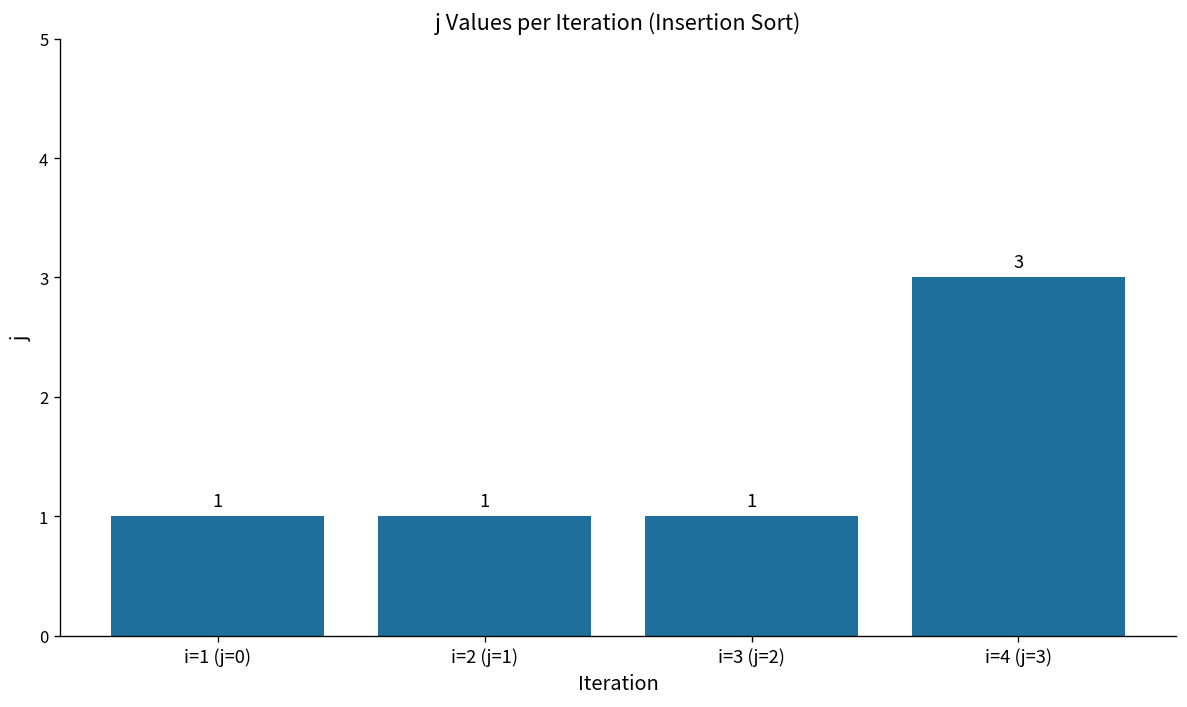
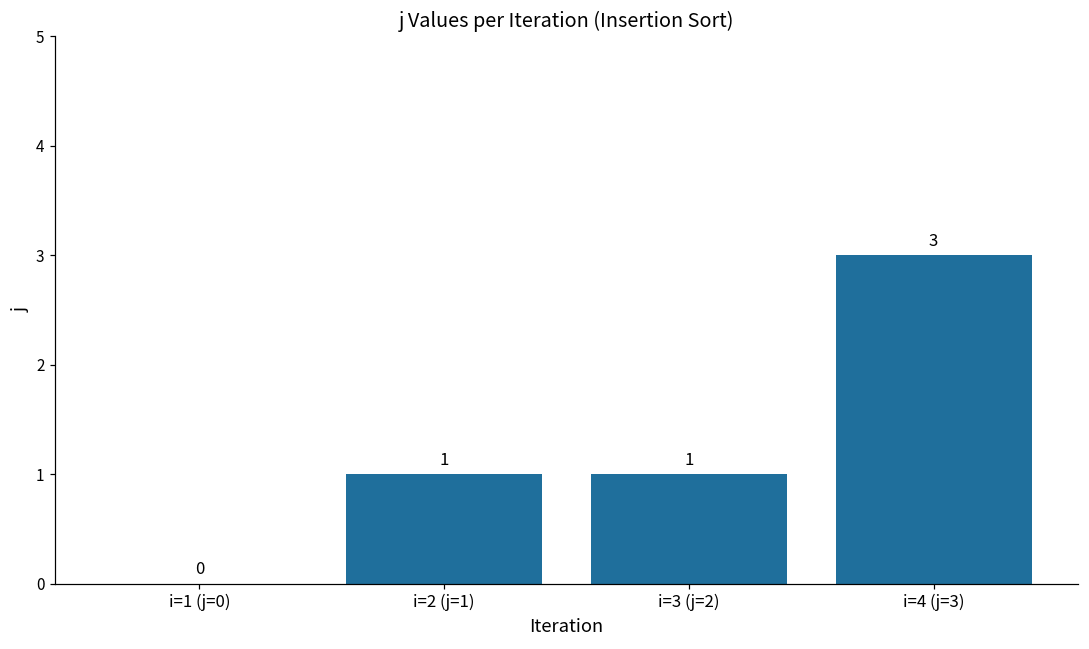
  {
-   "i=1 (j=0)": 1,
+   "i=1 (j=0)": 0,
    "i=2 (j=1)": 1,
    "i=3 (j=2)": 1,
    "i=4 (j=3)": 3
  }
